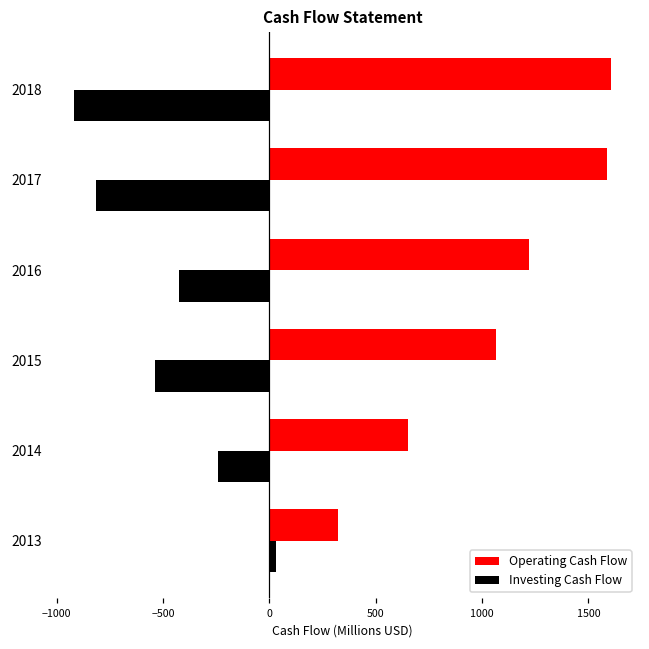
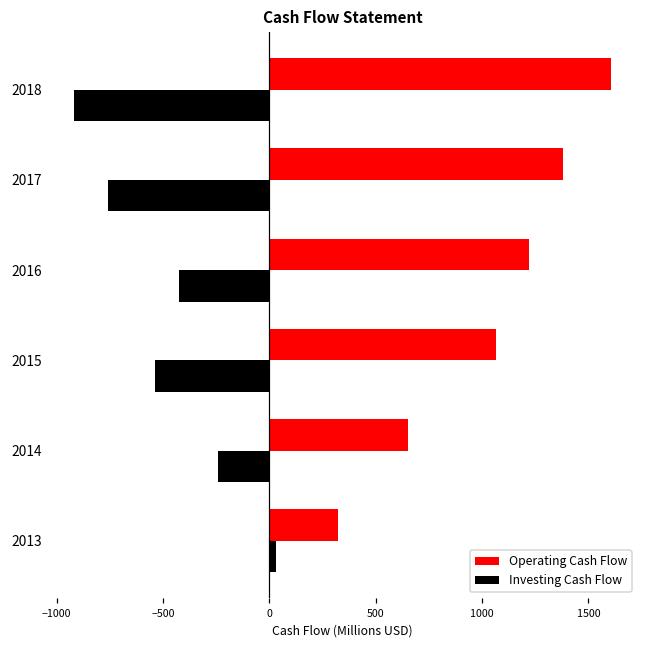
  {
    "Operating Cash Flow": {
      "2018": 1610,
-     "2017": 1590,
+     "2017": 1380,
      "2016": 1220,
      "2015": 1070,
      "2014": 650,
      "2013": 320
    },
    "Investing Cash Flow": {
      "2018": -920,
-     "2017": -820,
+     "2017": -760,
      "2016": -420,
      "2015": -540,
      "2014": -240,
      "2013": 30
    }
  }
